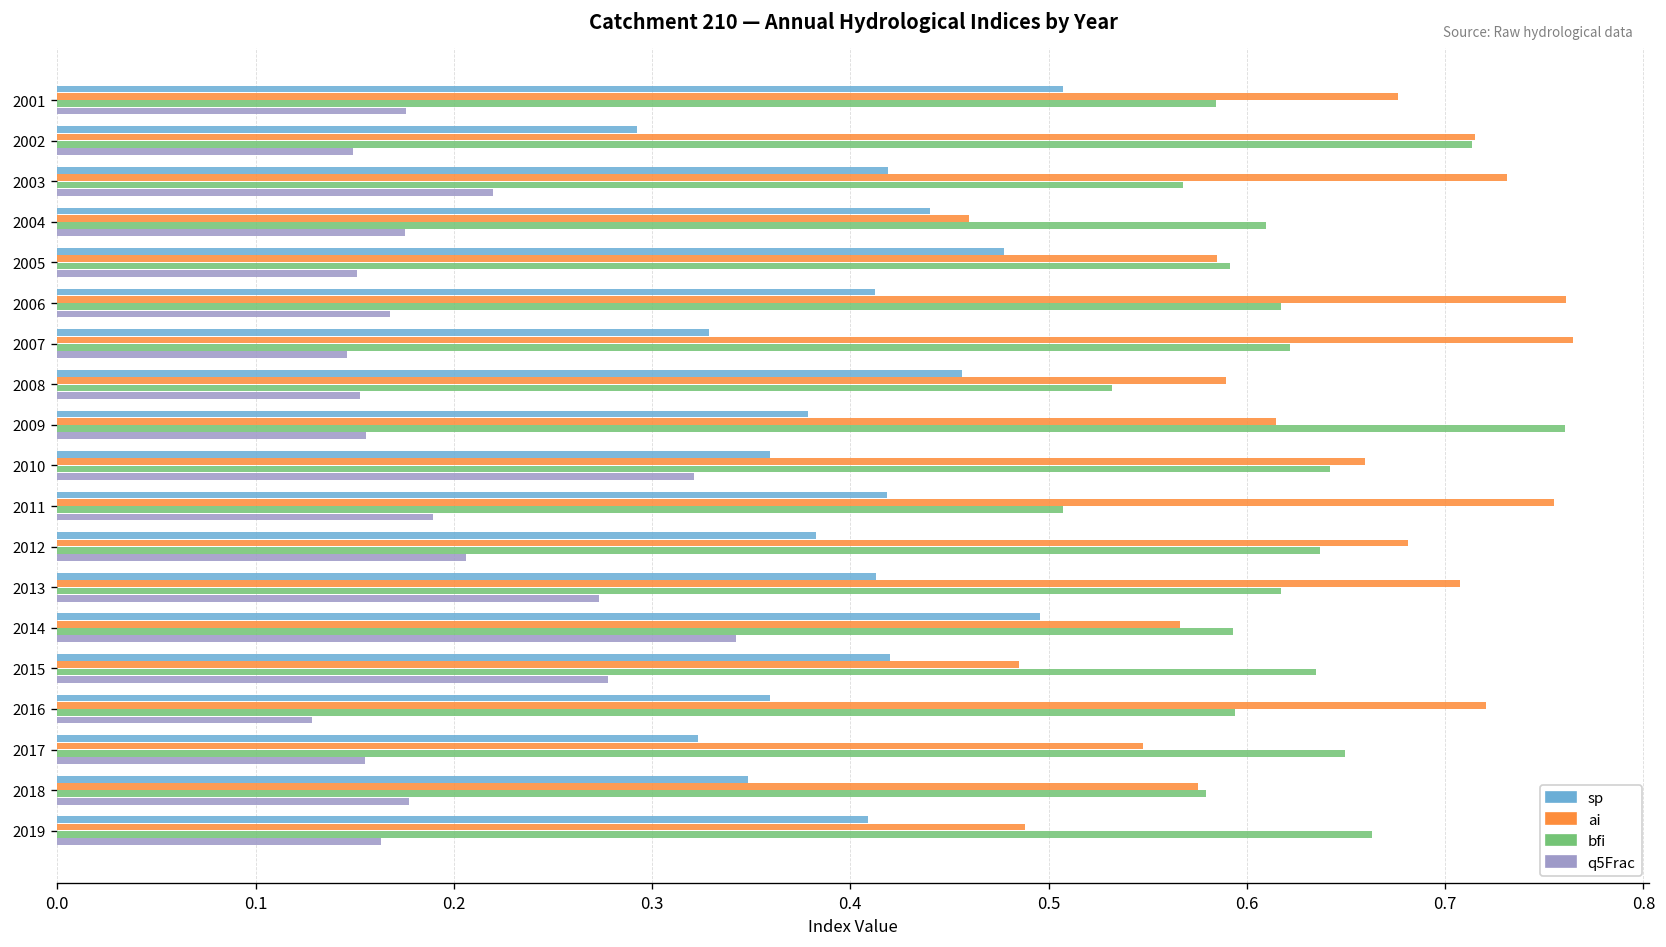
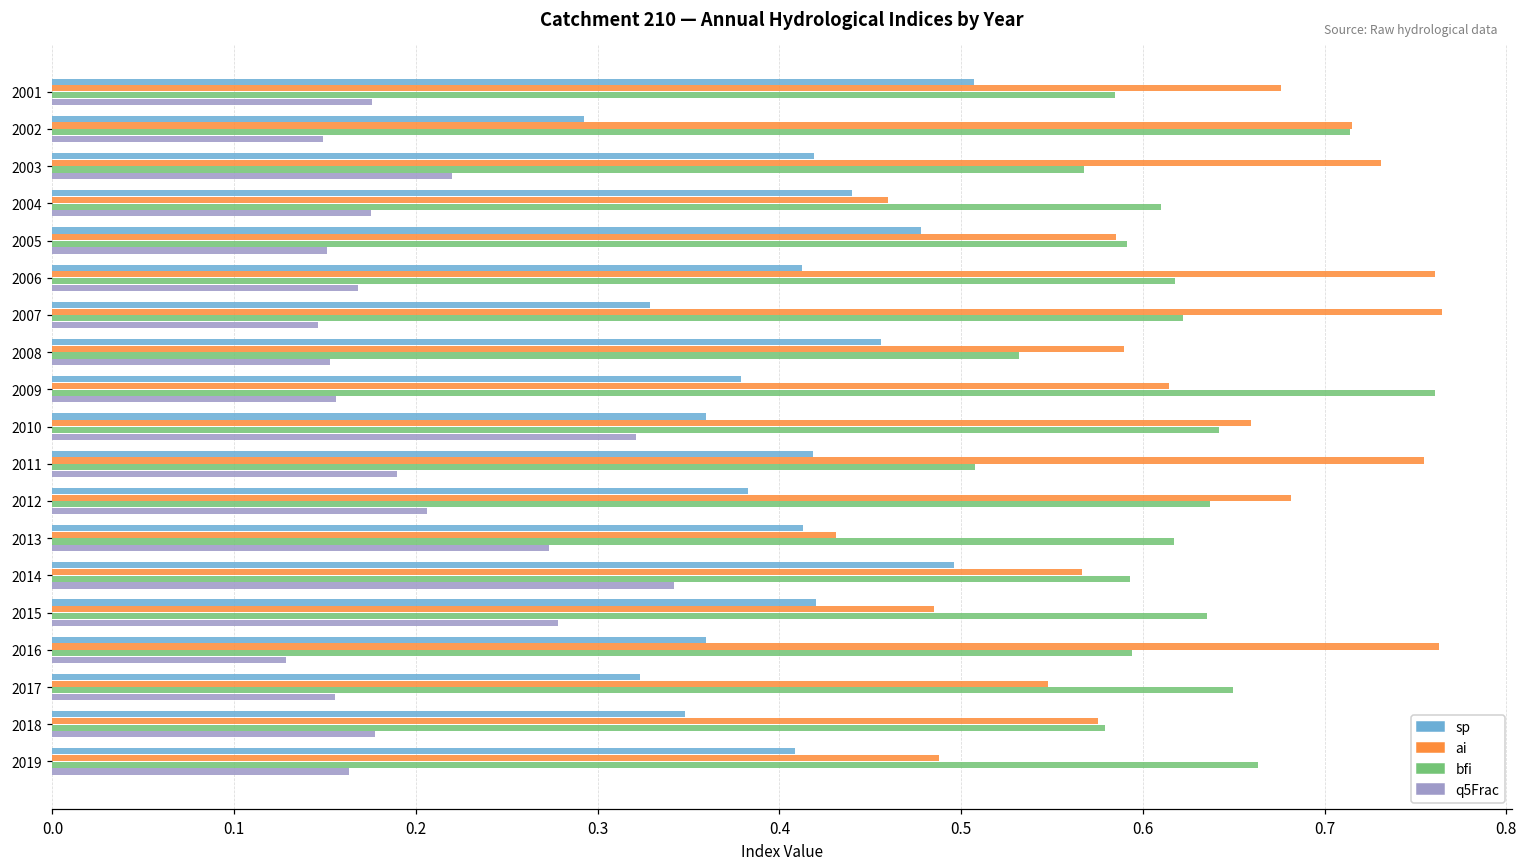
  {
    "ai": {
      "2001": 0.676,
      "2002": 0.715,
      "2003": 0.731,
      "2004": 0.460,
      "2005": 0.585,
      "2006": 0.761,
      "2007": 0.765,
      "2008": 0.589,
      "2009": 0.614,
      "2010": 0.660,
      "2011": 0.755,
      "2012": 0.681,
-     "2013": 0.708,
+     "2013": 0.431,
      "2014": 0.566,
      "2015": 0.485,
-     "2016": 0.721,
+     "2016": 0.763,
      "2017": 0.547,
      "2018": 0.575,
      "2019": 0.488
    },
    "bfi": {
      "2001": 0.585,
      "2002": 0.714,
      "2003": 0.568,
      "2004": 0.610,
      "2005": 0.591,
      "2006": 0.617,
      "2007": 0.622,
      "2008": 0.532,
      "2009": 0.760,
      "2010": 0.642,
      "2011": 0.507,
      "2012": 0.637,
      "2013": 0.617,
      "2014": 0.593,
      "2015": 0.635,
      "2016": 0.594,
      "2017": 0.649,
      "2018": 0.579,
      "2019": 0.663
    }
  }
